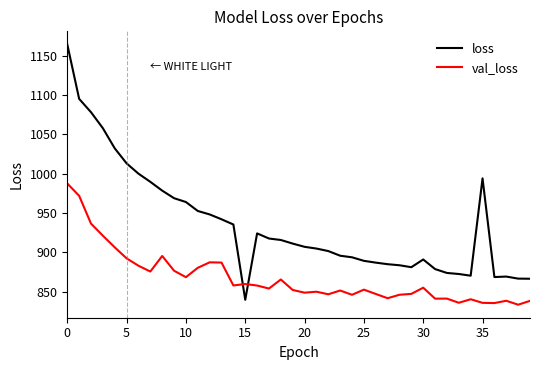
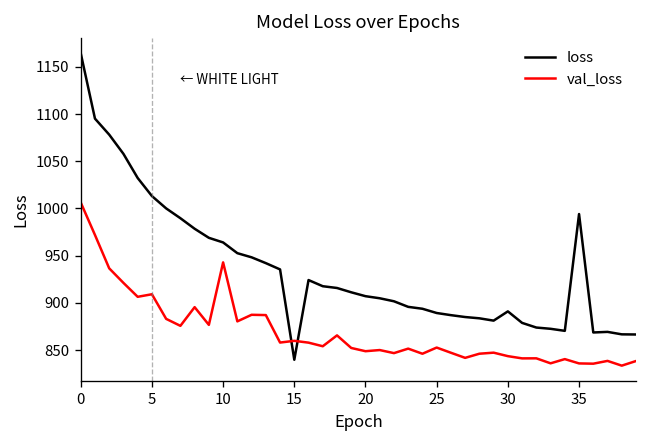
  {
    "loss": {
      "0": 1160,
      "5": 1010,
      "10": 960,
      "15": 840,
      "20": 910,
      "25": 890,
      "30": 890,
      "35": 990
    },
    "val_loss": {
-     "0": 990,
-     "5": 890,
-     "10": 870,
+     "0": 1010,
+     "5": 910,
+     "10": 940,
      "15": 860,
      "20": 850,
      "25": 850,
-     "30": 860,
+     "30": 840,
      "35": 840
    }
  }
